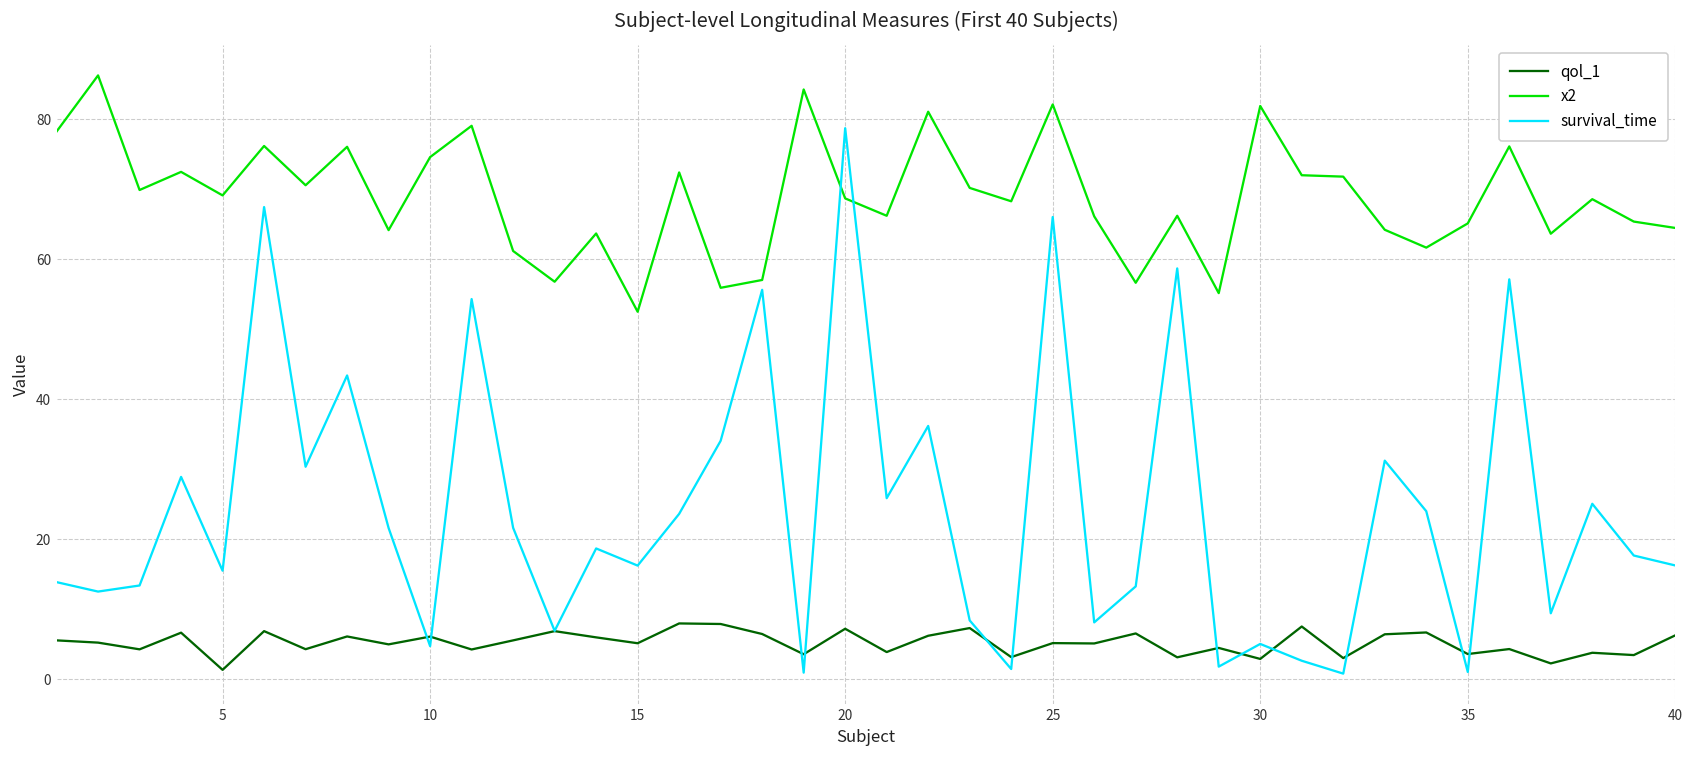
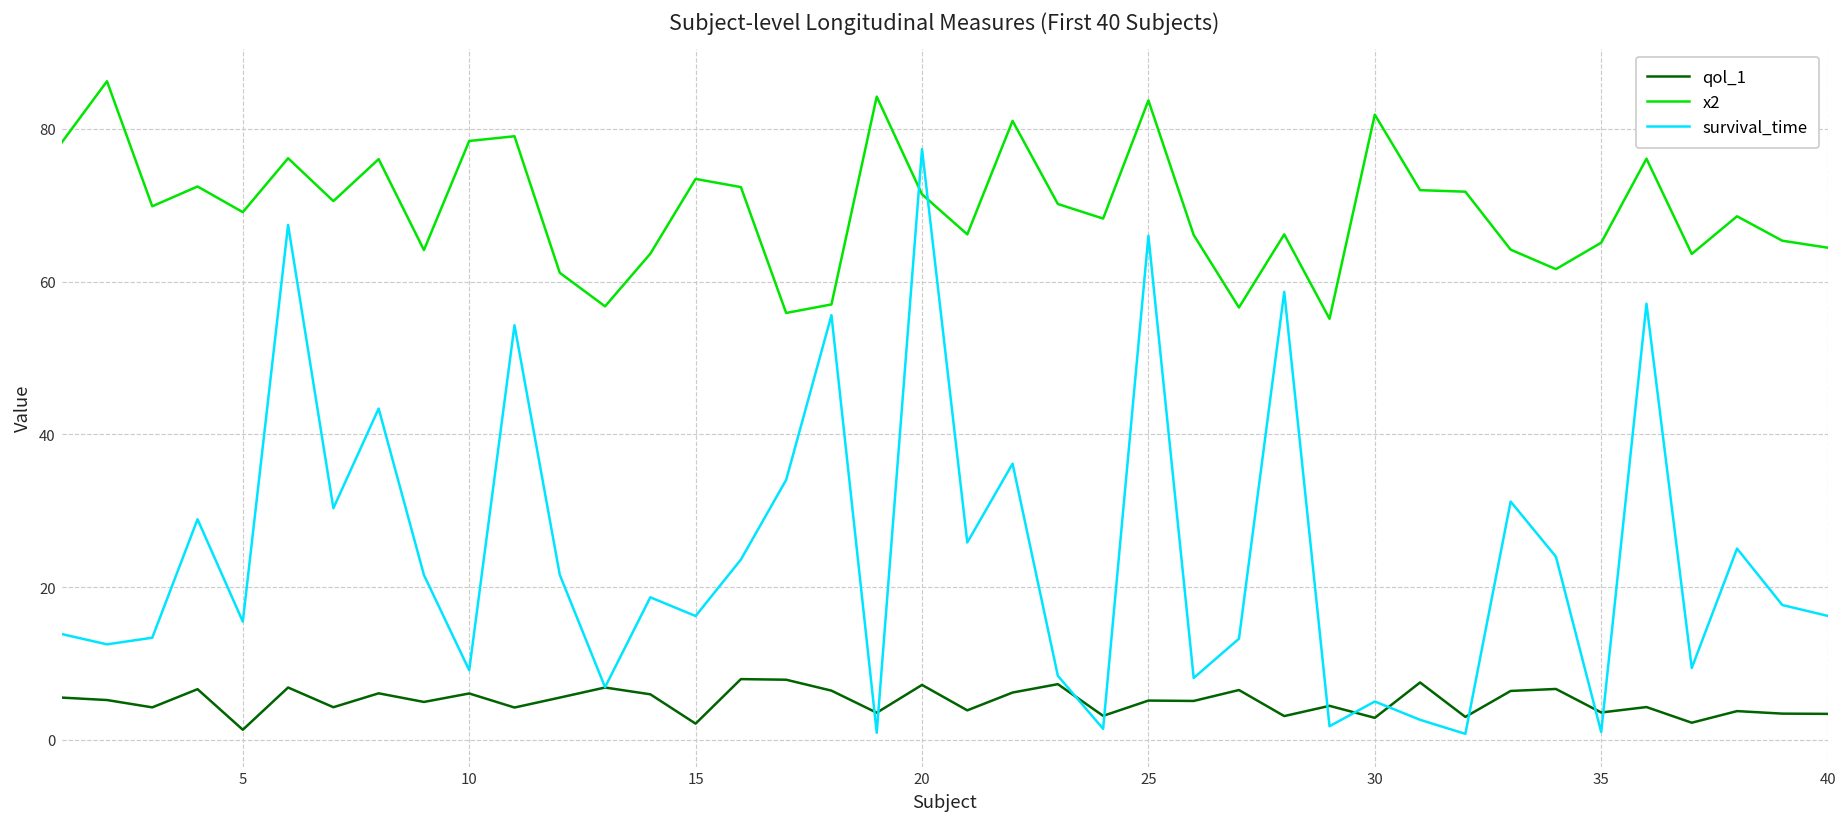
  {
    "qol_1": {
      "5": 1,
      "10": 6,
-     "15": 5,
+     "15": 2,
      "20": 7,
      "25": 5,
      "30": 3,
      "35": 4,
-     "40": 6
+     "40": 3
    },
    "x2": {
      "5": 69,
-     "10": 75,
-     "15": 52,
-     "20": 69,
-     "25": 82,
+     "10": 78,
+     "15": 73,
+     "20": 71,
+     "25": 84,
      "30": 82,
      "35": 65,
      "40": 64
    },
    "survival_time": {
      "5": 15,
-     "10": 5,
+     "10": 9,
      "15": 16,
-     "20": 79,
+     "20": 77,
      "25": 66,
      "30": 5,
      "35": 1,
      "40": 16
    }
  }
